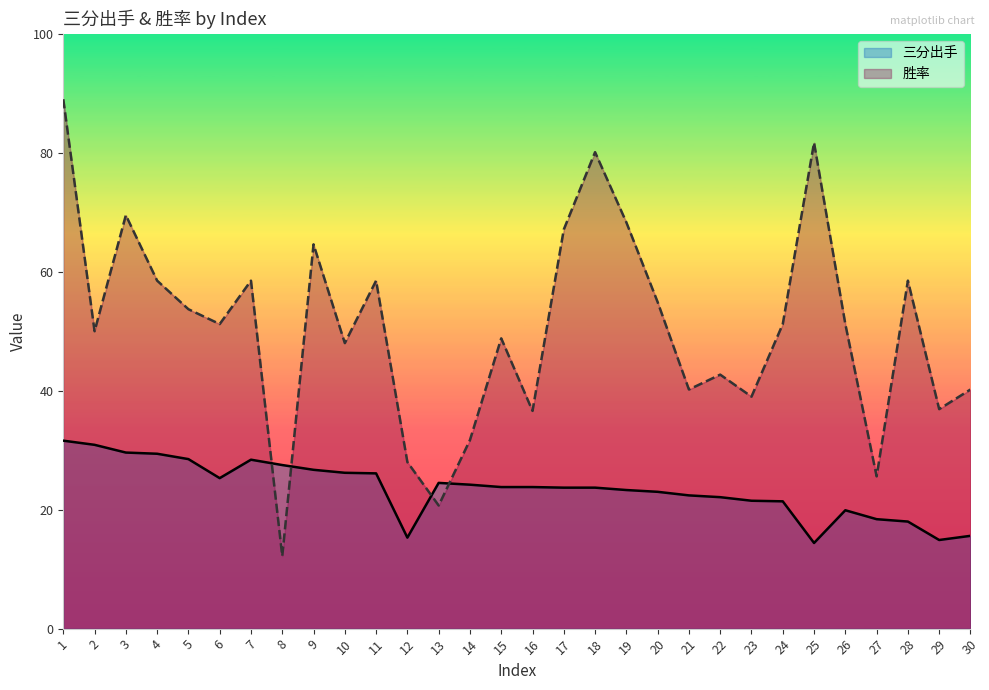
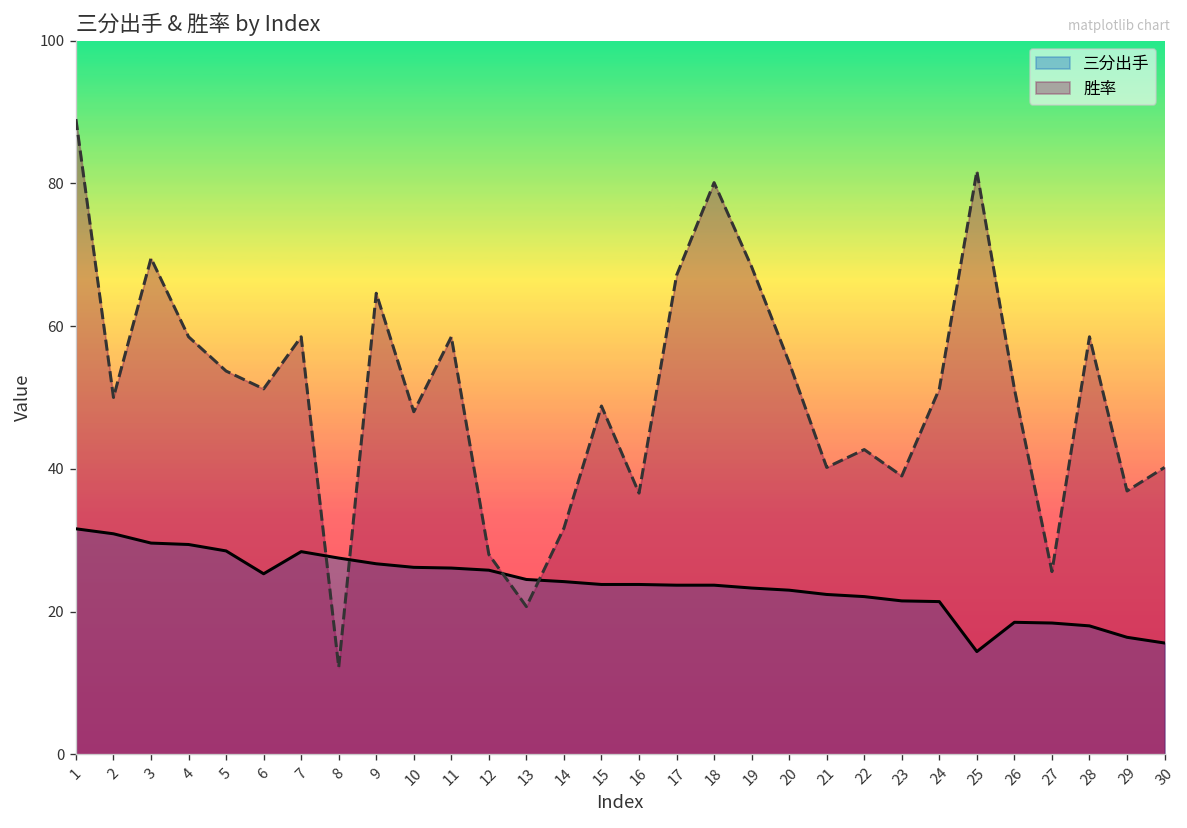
  {
    "三分出手": {
      "1": 32,
      "2": 31,
      "3": 30,
      "4": 29,
      "5": 29,
      "6": 25,
      "7": 28,
      "8": 28,
      "9": 27,
      "10": 26,
      "11": 26,
-     "12": 15,
+     "12": 26,
      "13": 25,
      "14": 24,
      "15": 24,
      "16": 24,
      "17": 24,
      "18": 24,
      "19": 23,
      "20": 23,
      "21": 22,
      "22": 22,
      "23": 22,
      "24": 21,
      "25": 14,
-     "26": 20,
+     "26": 19,
      "27": 18,
      "28": 18,
-     "29": 15,
+     "29": 16,
      "30": 16
    },
    "胜率": {
      "1": 89,
      "2": 50,
      "3": 70,
      "4": 59,
      "5": 54,
      "6": 51,
      "7": 59,
      "8": 12,
      "9": 65,
      "10": 48,
      "11": 59,
      "12": 28,
      "13": 21,
      "14": 32,
      "15": 49,
      "16": 37,
      "17": 67,
      "18": 80,
      "19": 68,
      "20": 55,
      "21": 40,
      "22": 43,
      "23": 39,
      "24": 51,
      "25": 82,
      "26": 51,
      "27": 26,
      "28": 59,
      "29": 37,
      "30": 40
    }
  }
